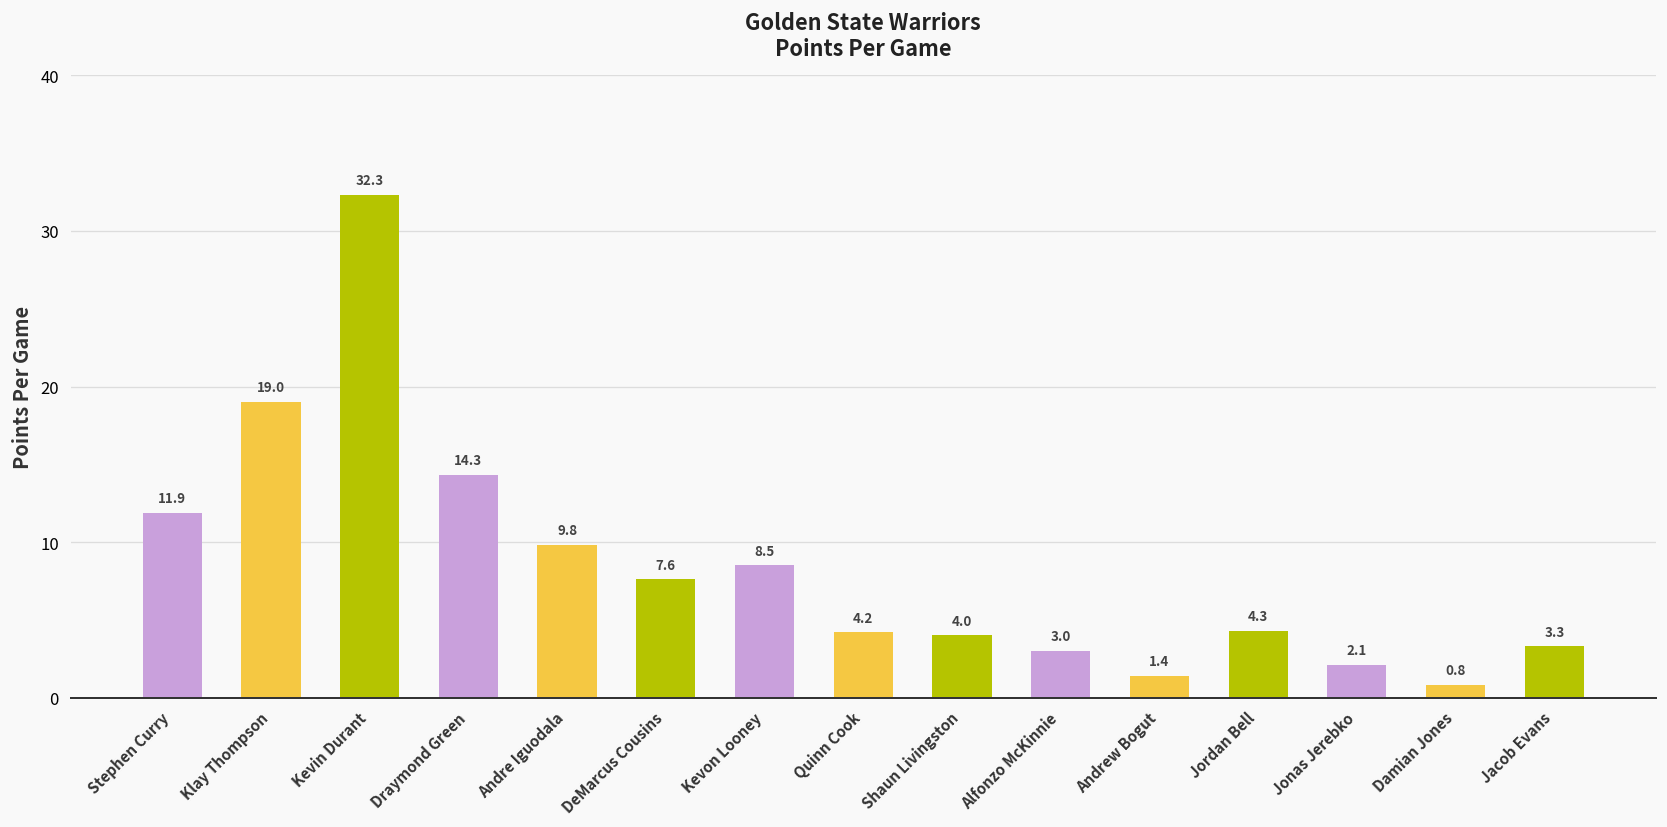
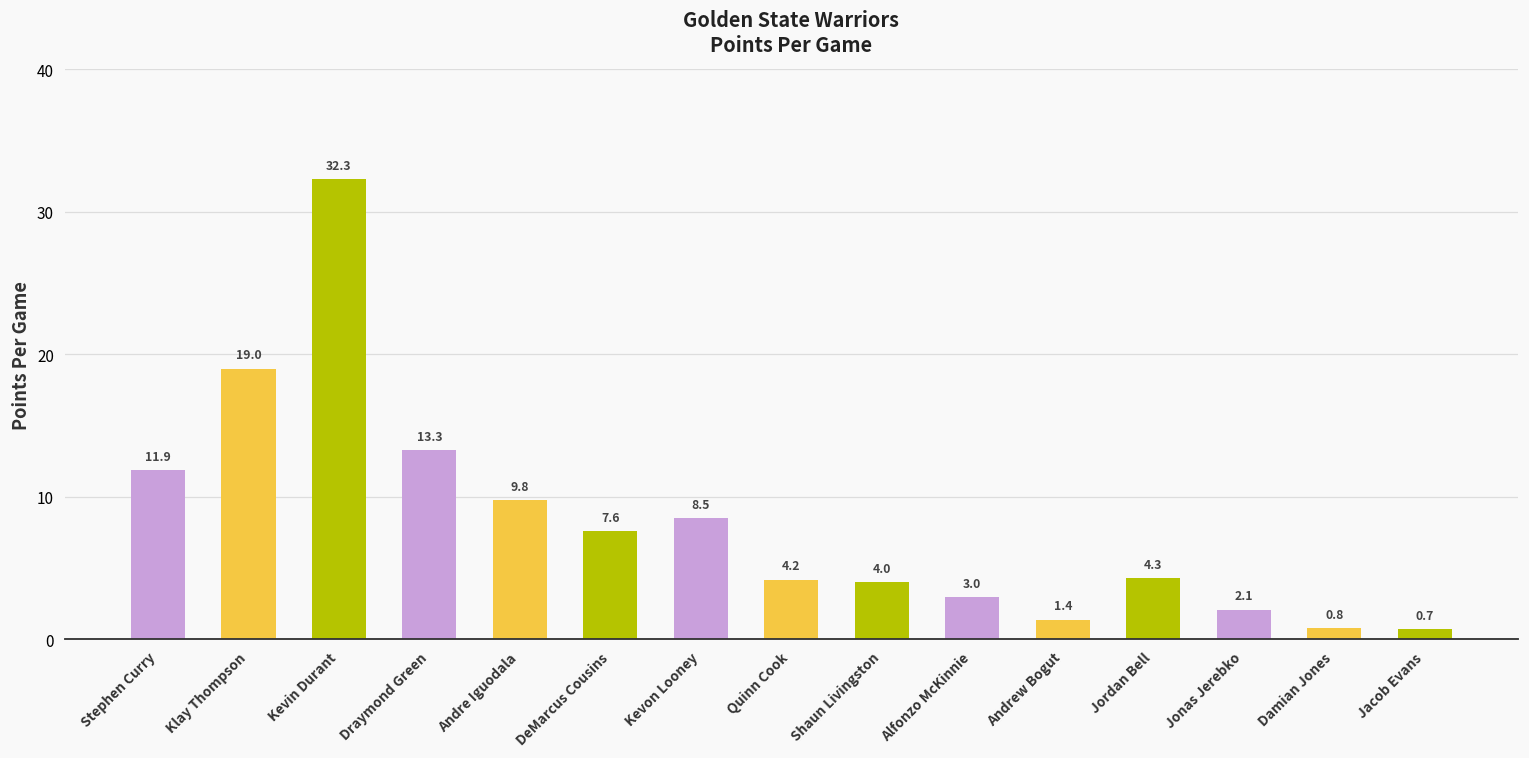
  {
    "Stephen Curry": 11.9,
    "Klay Thompson": 19.0,
    "Kevin Durant": 32.3,
-   "Draymond Green": 14.3,
+   "Draymond Green": 13.3,
    "Andre Iguodala": 9.8,
    "DeMarcus Cousins": 7.6,
    "Kevon Looney": 8.5,
    "Quinn Cook": 4.2,
    "Shaun Livingston": 4.0,
    "Alfonzo McKinnie": 3.0,
    "Andrew Bogut": 1.4,
    "Jordan Bell": 4.3,
    "Jonas Jerebko": 2.1,
    "Damian Jones": 0.8,
-   "Jacob Evans": 3.3
+   "Jacob Evans": 0.7
  }
